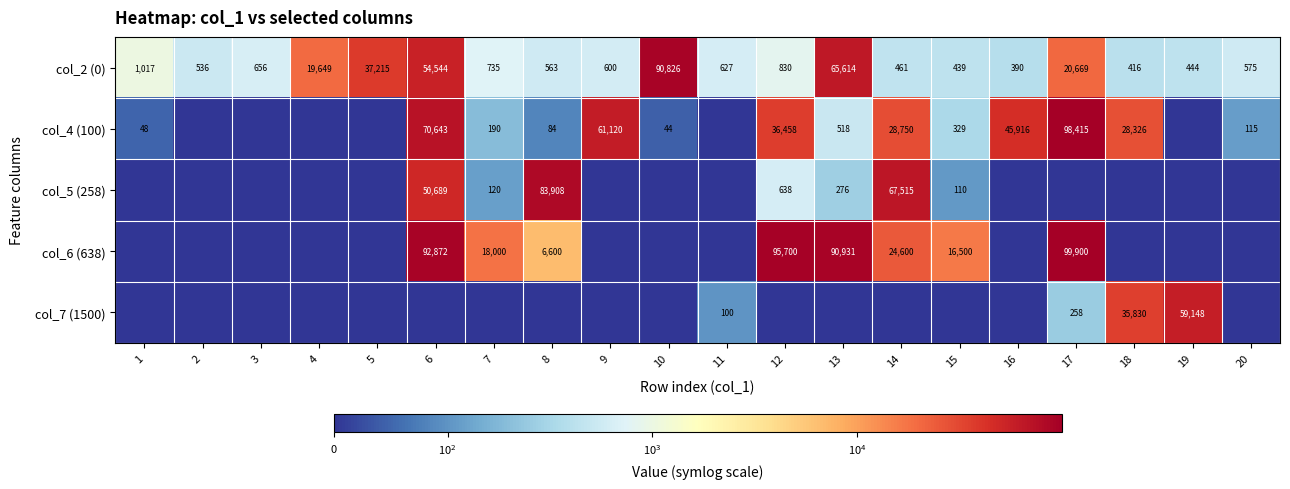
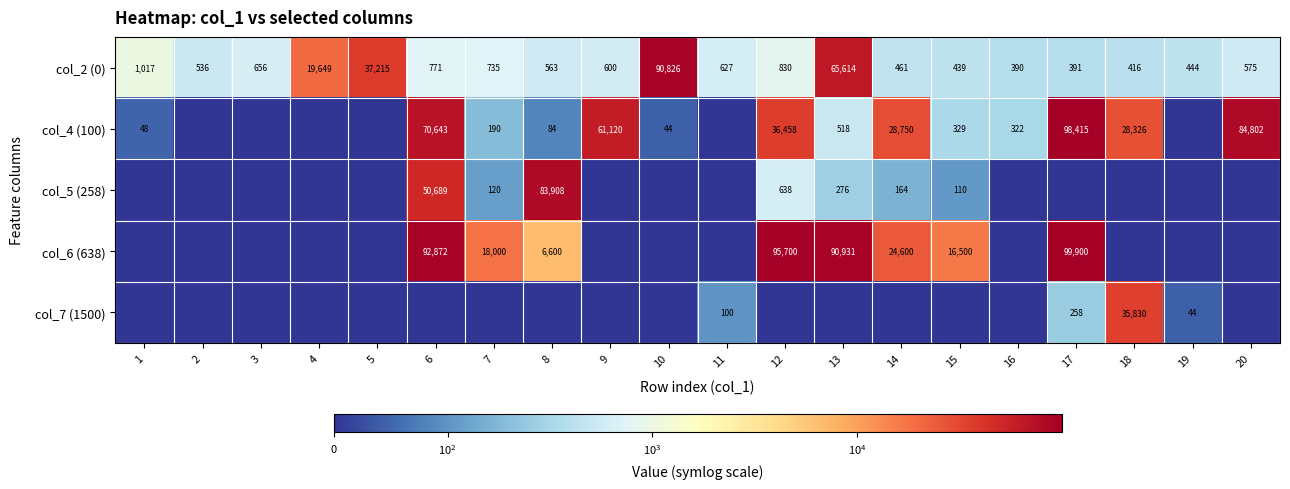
  {
    "col_2 (0)": {
      "1": "1,017",
      "2": "536",
      "3": "656",
      "4": "19,649",
      "5": "37,215",
-     "6": "54,544",
+     "6": "771",
      "7": "735",
      "8": "563",
      "9": "600",
      "10": "90,826",
      "11": "627",
      "12": "830",
      "13": "65,614",
      "14": "461",
      "15": "439",
      "16": "390",
-     "17": "20,669",
+     "17": "391",
      "18": "416",
      "19": "444",
      "20": "575"
    },
    "col_4 (100)": {
      "1": "48",
      "6": "70,643",
      "7": "190",
      "8": "84",
      "9": "61,120",
      "10": "44",
      "12": "36,458",
      "13": "518",
      "14": "28,750",
      "15": "329",
-     "16": "45,916",
+     "16": "322",
      "17": "98,415",
      "18": "28,326",
-     "20": "115"
+     "20": "84,802"
    },
    "col_5 (258)": {
      "6": "50,689",
      "7": "120",
      "8": "83,908",
      "12": "638",
      "13": "276",
-     "14": "67,515",
+     "14": "164",
      "15": "110"
    },
    "col_6 (638)": {
      "6": "92,872",
      "7": "18,000",
      "8": "6,600",
      "12": "95,700",
      "13": "90,931",
      "14": "24,600",
      "15": "16,500",
      "17": "99,900"
    },
    "col_7 (1500)": {
      "11": "100",
      "17": "258",
      "18": "35,830",
-     "19": "59,148"
+     "19": "44"
    }
  }
